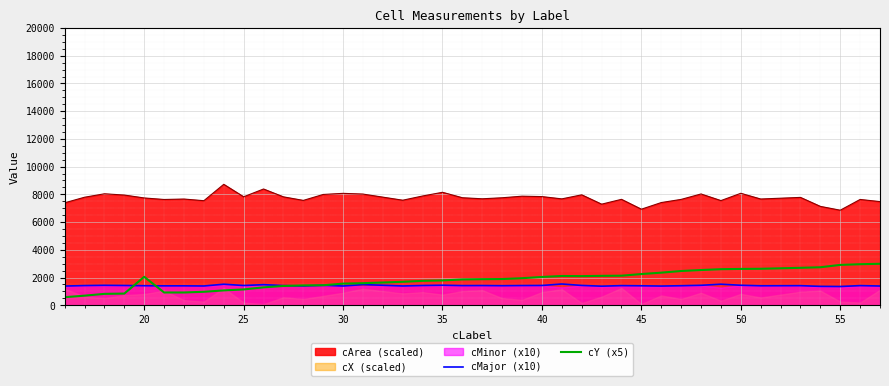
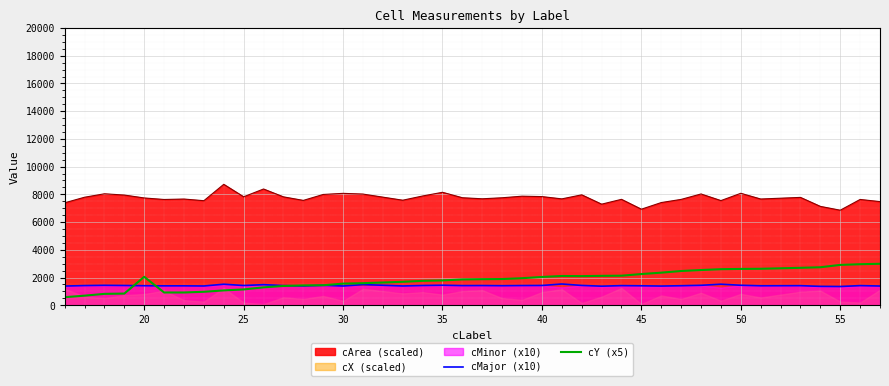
  {
    "cArea (scaled)": {
      "20": 7700,
      "25": 7800,
      "30": 8100,
      "35": 8100,
      "40": 7800,
      "45": 6900,
      "50": 8100,
      "55": 6900
    },
    "cX (scaled)": {
      "20": 800,
      "25": 200,
-     "30": 900,
+     "30": 300,
      "35": 800,
      "40": 900,
      "50": 800,
      "55": 300
    },
    "cY (x5)": {
      "20": 2100,
      "25": 1100,
      "35": 1800,
      "40": 2000,
      "45": 2300,
      "50": 2600,
      "55": 2900
    }
  }
